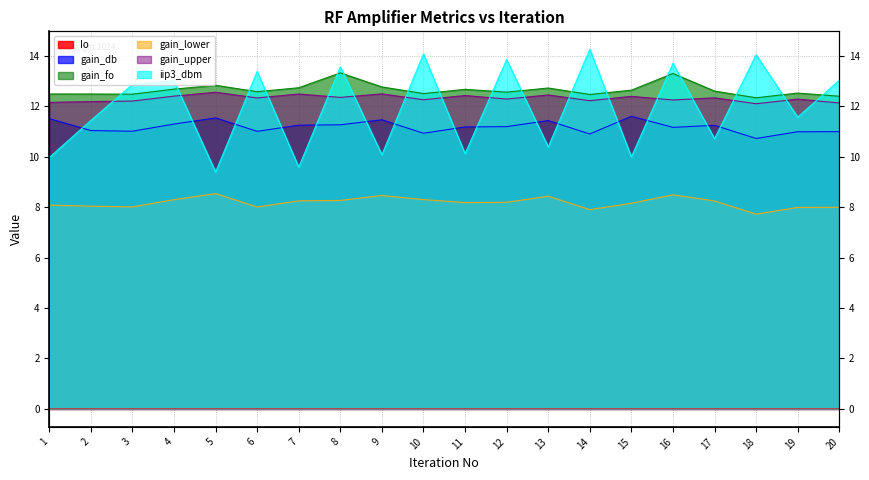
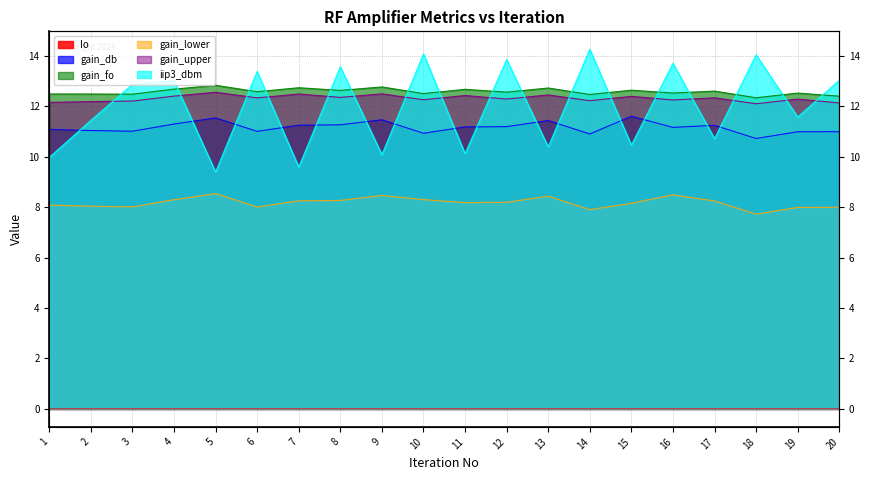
  {
    "Io": {
      "1": 0.0,
      "2": 0.0,
      "3": 0.0,
      "4": 0.0,
      "5": 0.0,
      "6": 0.0,
      "7": 0.0,
      "8": 0.0,
      "9": 0.0,
      "10": 0.0,
      "11": 0.0,
      "12": 0.0,
      "13": 0.0,
      "14": 0.0,
      "15": 0.0,
      "16": 0.0,
      "17": 0.0,
      "18": 0.0,
      "19": 0.0,
      "20": 0.0
    },
    "gain_db": {
-     "1": 11.5,
+     "1": 11.1,
      "2": 11.0,
      "3": 11.0,
      "4": 11.3,
      "5": 11.5,
      "6": 11.0,
      "7": 11.3,
      "8": 11.3,
      "9": 11.5,
      "10": 10.9,
      "11": 11.2,
      "12": 11.2,
      "13": 11.4,
      "14": 10.9,
      "15": 11.6,
      "16": 11.2,
      "17": 11.2,
      "18": 10.7,
      "19": 11.0,
      "20": 11.0
    },
    "gain_fo": {
      "1": 12.5,
      "2": 12.5,
      "3": 12.5,
      "4": 12.7,
      "5": 12.8,
      "6": 12.6,
      "7": 12.7,
-     "8": 13.3,
+     "8": 12.6,
      "9": 12.8,
      "10": 12.5,
      "11": 12.7,
      "12": 12.6,
      "13": 12.7,
      "14": 12.5,
      "15": 12.6,
-     "16": 13.3,
+     "16": 12.5,
      "17": 12.6,
      "18": 12.3,
      "19": 12.5,
      "20": 12.4
    },
    "gain_lower": {
      "1": 8.1,
      "2": 8.0,
      "3": 8.0,
      "4": 8.3,
      "5": 8.5,
      "6": 8.0,
      "7": 8.3,
      "8": 8.3,
      "9": 8.5,
      "10": 8.3,
      "11": 8.2,
      "12": 8.2,
      "13": 8.4,
      "14": 7.9,
      "15": 8.2,
      "16": 8.5,
      "17": 8.2,
      "18": 7.7,
      "19": 8.0,
      "20": 8.0
    },
    "gain_upper": {
      "1": 12.2,
      "2": 12.2,
      "3": 12.2,
      "4": 12.4,
      "5": 12.6,
      "6": 12.3,
      "7": 12.5,
      "8": 12.4,
      "9": 12.5,
      "10": 12.3,
      "11": 12.4,
      "12": 12.3,
      "13": 12.4,
      "14": 12.2,
      "15": 12.4,
      "16": 12.3,
      "17": 12.3,
      "18": 12.1,
      "19": 12.3,
      "20": 12.1
    },
    "iip3_dbm": {
      "1": 10.0,
      "2": 11.4,
      "5": 9.4,
      "6": 13.4,
      "7": 9.6,
      "8": 13.6,
      "9": 10.1,
      "10": 14.1,
      "11": 10.1,
      "12": 13.9,
      "13": 10.4,
      "14": 14.3,
-     "15": 10.0,
+     "15": 10.5,
      "16": 13.7,
      "17": 10.7,
      "18": 14.0,
      "19": 11.6,
      "20": 13.0
    }
  }
